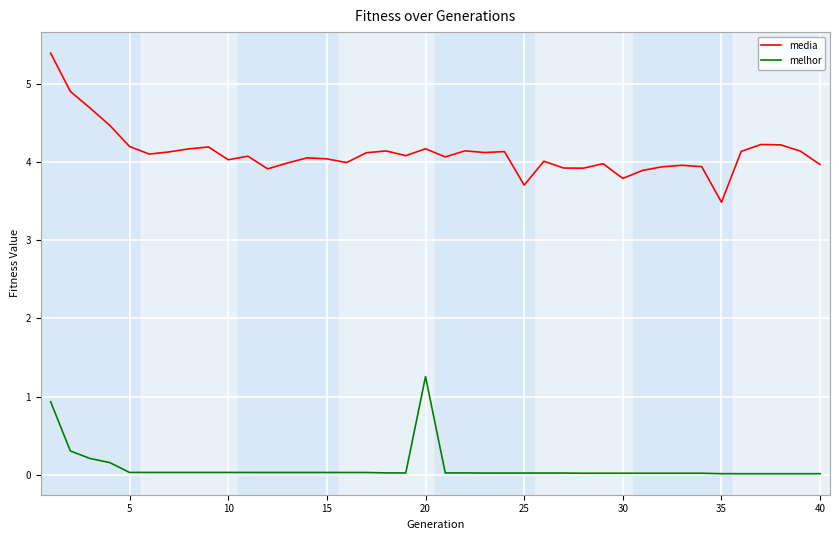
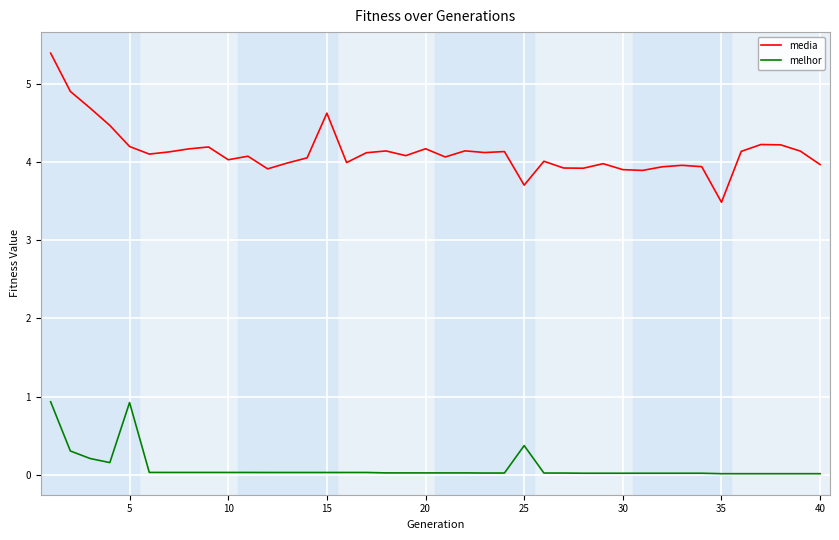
  {
    "media": {
      "5": 4.2,
      "10": 4.0,
-     "15": 4.0,
+     "15": 4.6,
      "20": 4.2,
      "25": 3.7,
-     "30": 3.8,
+     "30": 3.9,
      "35": 3.5,
      "40": 4.0
    },
    "melhor": {
-     "5": 0.0,
+     "5": 0.9,
      "10": 0.0,
      "15": 0.0,
-     "20": 1.3,
-     "25": 0.0,
+     "20": 0.0,
+     "25": 0.4,
      "30": 0.0,
      "35": 0.0,
      "40": 0.0
    }
  }
